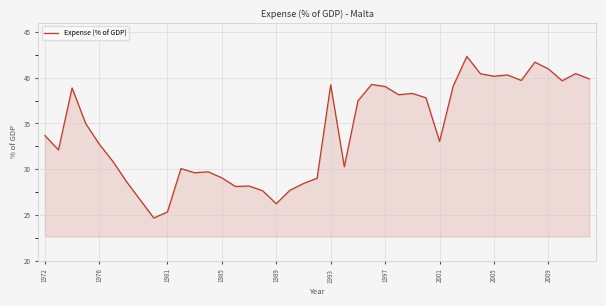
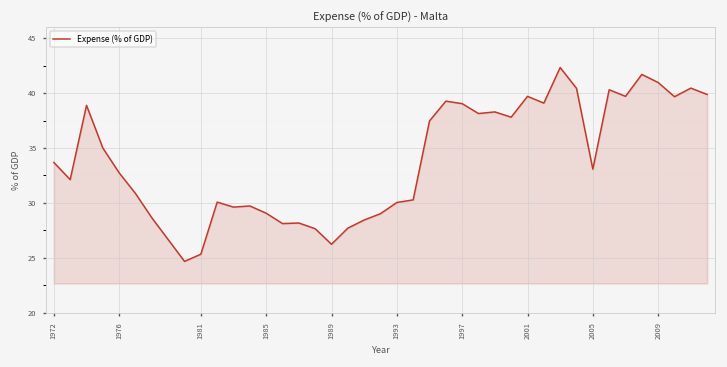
  {
    "1972": 34,
    "1976": 33,
    "1981": 25,
    "1985": 29,
    "1989": 26,
-   "1993": 39,
+   "1993": 30,
    "1997": 39,
-   "2001": 33,
-   "2005": 40,
+   "2001": 40,
+   "2005": 33,
    "2009": 41
  }
